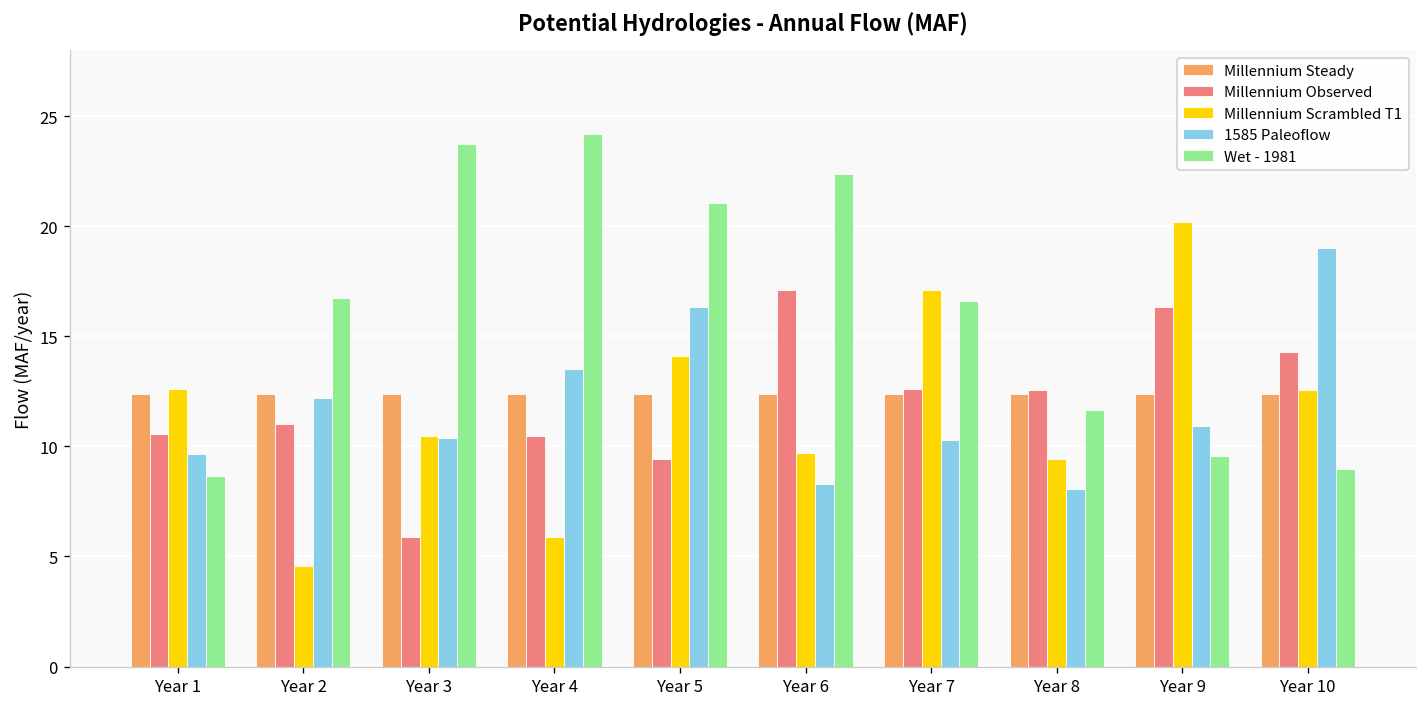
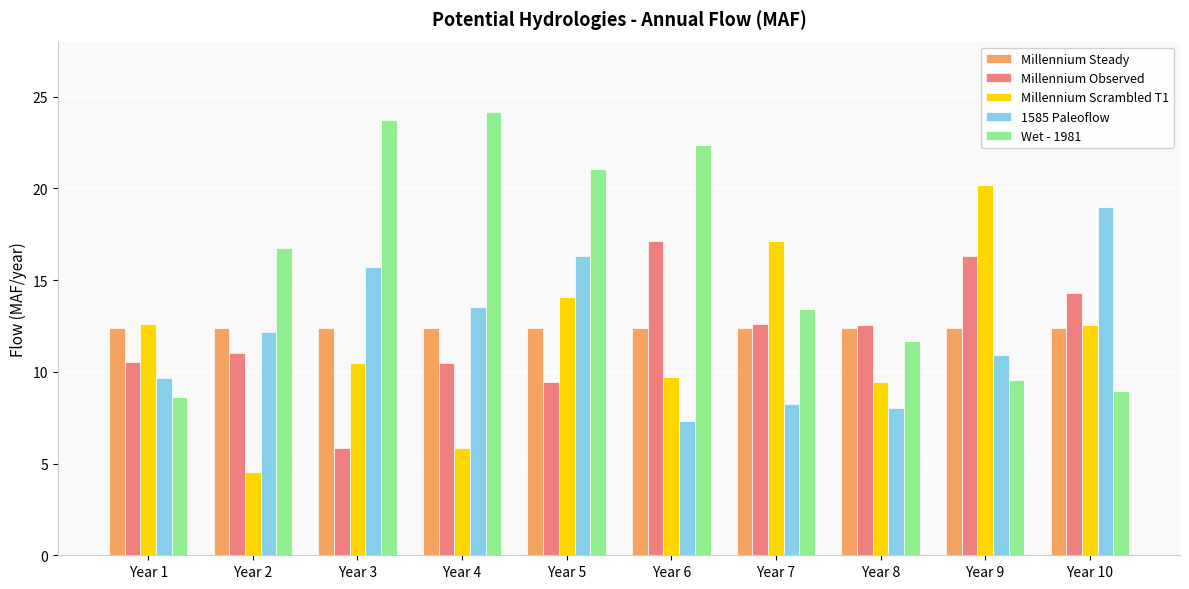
  {
    "Millennium Scrambled T1": {
      "Year 1": 12.6,
      "Year 2": 4.6,
      "Year 3": 10.5,
      "Year 4": 5.9,
      "Year 5": 14.1,
      "Year 6": 9.7,
      "Year 7": 17.1,
      "Year 8": 9.4,
      "Year 9": 20.2,
      "Year 10": 12.6
    },
    "1585 Paleoflow": {
      "Year 1": 9.7,
      "Year 2": 12.2,
-     "Year 3": 10.4,
+     "Year 3": 15.7,
      "Year 4": 13.5,
      "Year 5": 16.3,
-     "Year 6": 8.3,
-     "Year 7": 10.3,
+     "Year 6": 7.3,
+     "Year 7": 8.2,
      "Year 8": 8.1,
      "Year 9": 10.9,
      "Year 10": 19.0
    },
    "Wet - 1981": {
      "Year 1": 8.6,
      "Year 2": 16.7,
      "Year 3": 23.7,
      "Year 4": 24.2,
      "Year 5": 21.0,
      "Year 6": 22.4,
-     "Year 7": 16.6,
+     "Year 7": 13.4,
      "Year 8": 11.7,
      "Year 9": 9.6,
      "Year 10": 9.0
    }
  }
